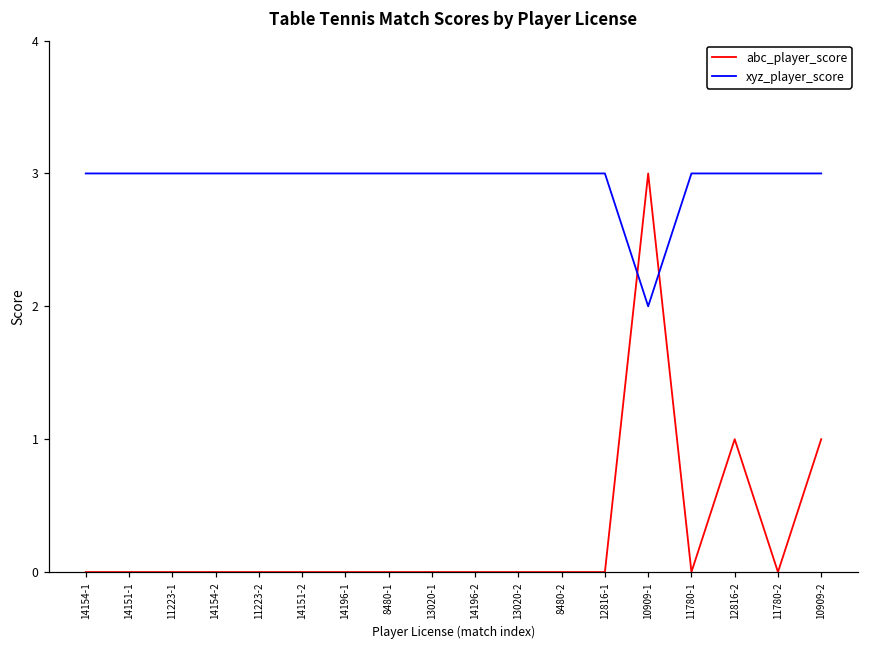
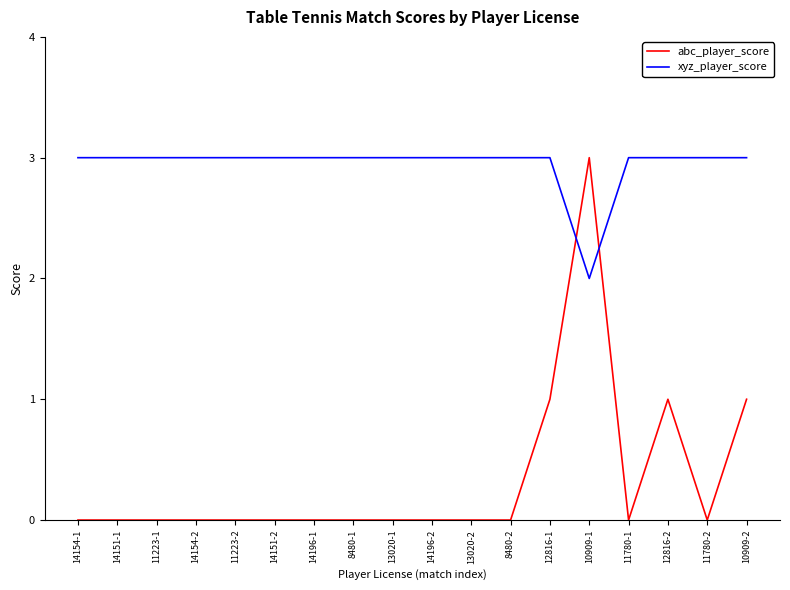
  {
    "abc_player_score": {
      "14154-1": 0,
      "14151-1": 0,
      "11223-1": 0,
      "14154-2": 0,
      "11223-2": 0,
      "14151-2": 0,
      "14196-1": 0,
      "8480-1": 0,
      "13020-1": 0,
      "14196-2": 0,
      "13020-2": 0,
      "8480-2": 0,
-     "12816-1": 0,
+     "12816-1": 1,
      "10909-1": 3,
      "11780-1": 0,
      "12816-2": 1,
      "11780-2": 0,
      "10909-2": 1
    },
    "xyz_player_score": {
      "14154-1": 3,
      "14151-1": 3,
      "11223-1": 3,
      "14154-2": 3,
      "11223-2": 3,
      "14151-2": 3,
      "14196-1": 3,
      "8480-1": 3,
      "13020-1": 3,
      "14196-2": 3,
      "13020-2": 3,
      "8480-2": 3,
      "12816-1": 3,
      "10909-1": 2,
      "11780-1": 3,
      "12816-2": 3,
      "11780-2": 3,
      "10909-2": 3
    }
  }
